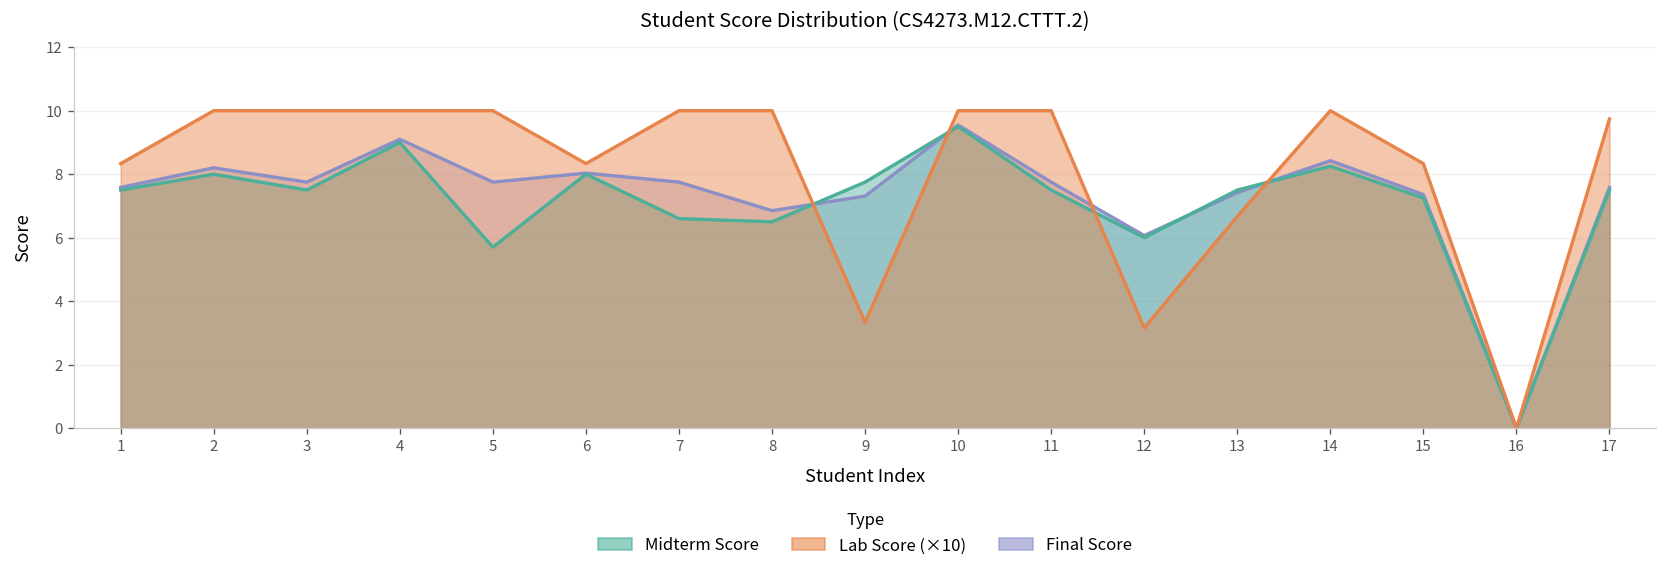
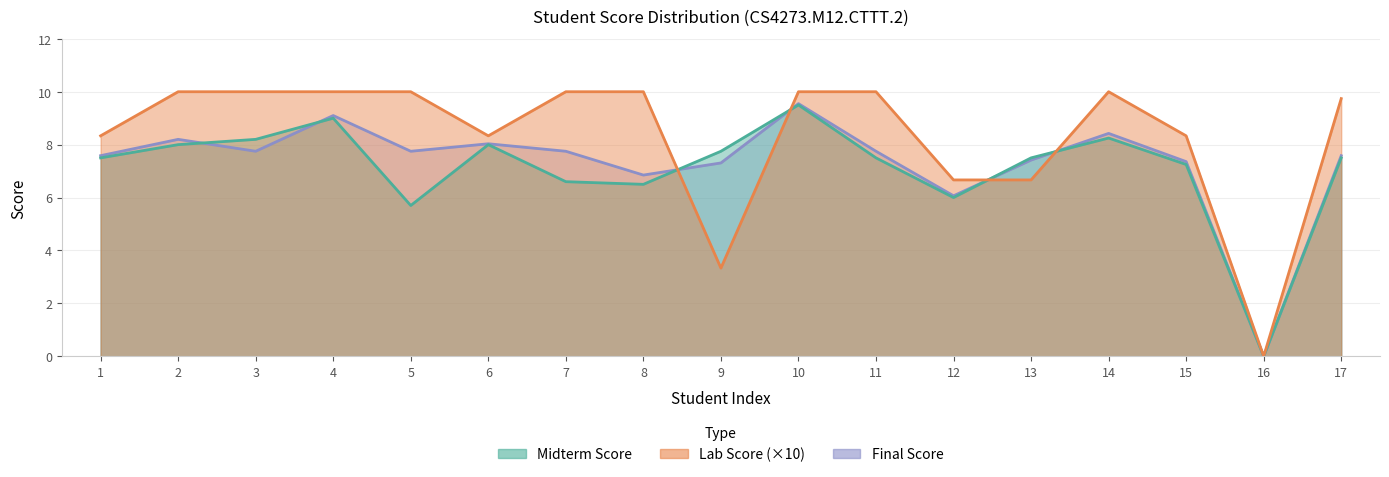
  {
    "Final Score": {
      "2": 8.2,
      "3": 7.8,
      "4": 9.1,
      "5": 7.8,
      "7": 7.8,
      "8": 6.9,
      "9": 7.3,
      "11": 7.8,
      "14": 8.4,
      "15": 7.4
    },
    "Midterm Score": {
      "2": 8.0,
-     "3": 7.5,
+     "3": 8.2,
      "4": 9.0,
      "5": 5.7,
      "7": 6.6,
      "8": 6.5,
      "9": 7.8,
      "11": 7.5,
      "14": 8.3,
      "15": 7.3
    },
    "Lab Score (×10)": {
      "1": 8.3,
      "2": 10.0,
      "3": 10.0,
      "4": 10.0,
      "5": 10.0,
      "6": 8.3,
      "7": 10.0,
      "8": 10.0,
      "9": 3.3,
      "10": 10.0,
      "11": 10.0,
-     "12": 3.2,
+     "12": 6.7,
      "13": 6.7,
      "14": 10.0,
      "15": 8.3,
      "17": 9.7
    }
  }
